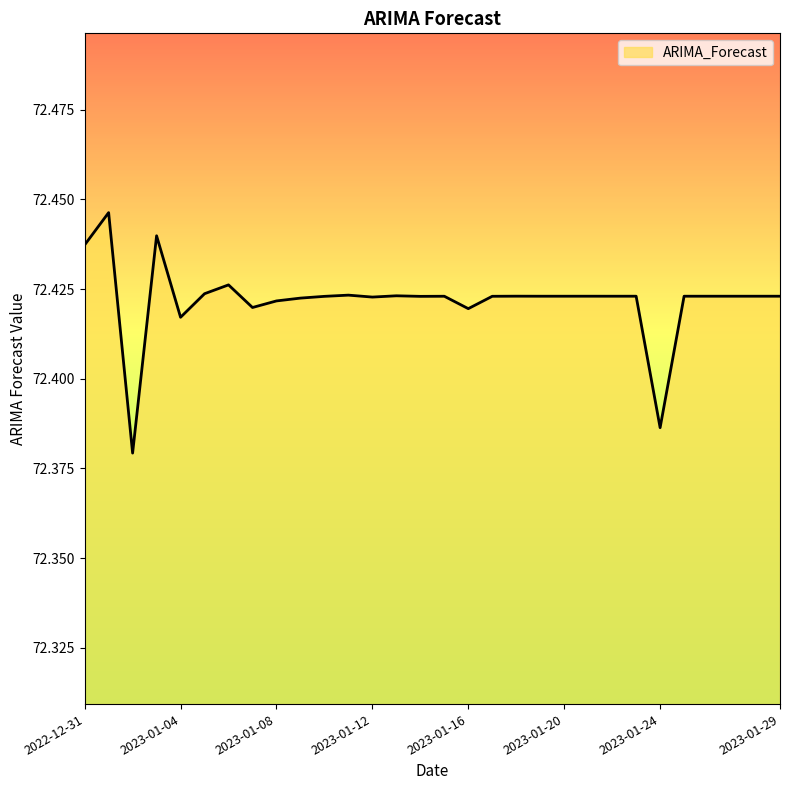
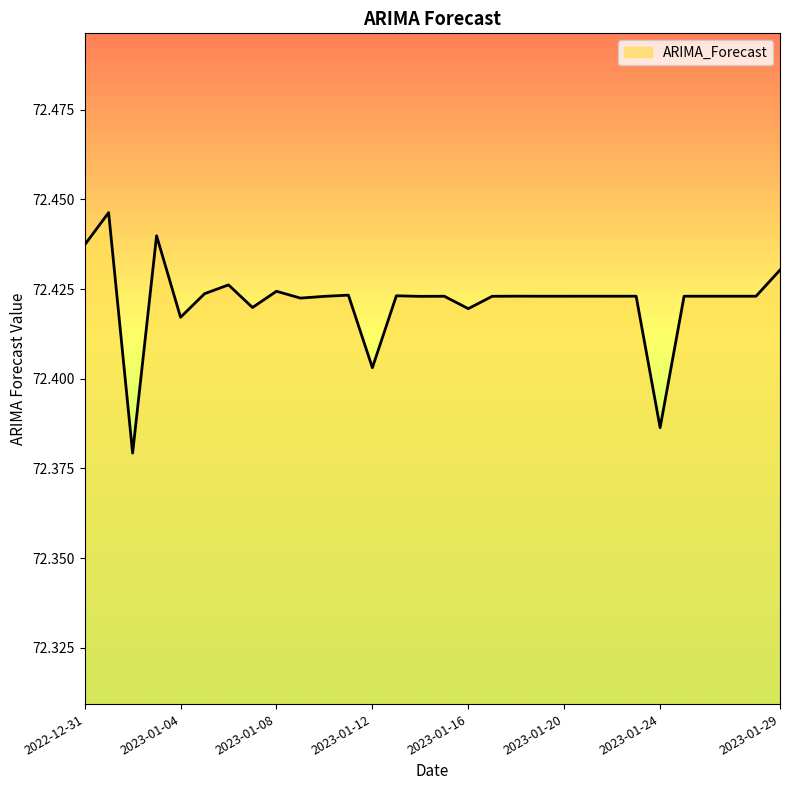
  {
    "2022-12-31": 72.437,
    "2023-01-04": 72.417,
-   "2023-01-08": 72.422,
-   "2023-01-12": 72.423,
+   "2023-01-08": 72.424,
+   "2023-01-12": 72.403,
    "2023-01-16": 72.420,
    "2023-01-20": 72.423,
    "2023-01-24": 72.386,
-   "2023-01-29": 72.423
+   "2023-01-29": 72.430
  }
